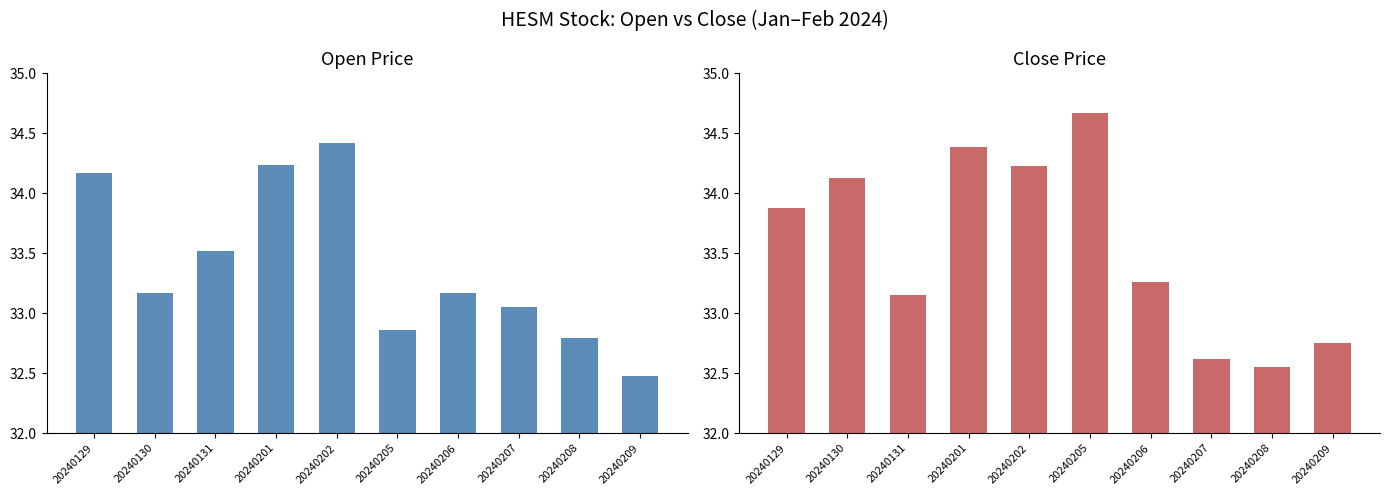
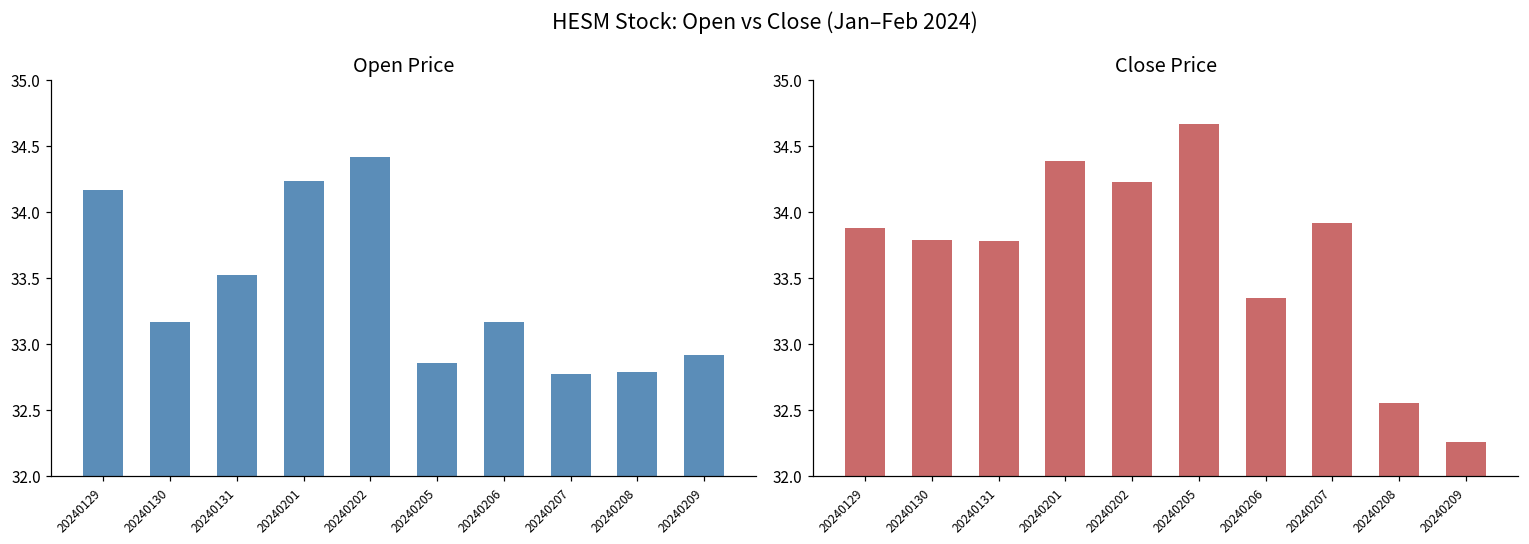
  {
    "Open Price": {
      "20240129": 34.17,
      "20240130": 33.17,
      "20240131": 33.52,
      "20240201": 34.24,
      "20240202": 34.42,
      "20240205": 32.86,
      "20240206": 33.17,
-     "20240207": 33.05,
+     "20240207": 32.77,
      "20240208": 32.79,
-     "20240209": 32.48
+     "20240209": 32.92
    },
    "Close Price": {
      "20240129": 33.88,
-     "20240130": 34.13,
-     "20240131": 33.15,
+     "20240130": 33.79,
+     "20240131": 33.78,
      "20240201": 34.39,
      "20240202": 34.23,
      "20240205": 34.67,
-     "20240206": 33.26,
-     "20240207": 32.62,
+     "20240206": 33.35,
+     "20240207": 33.92,
      "20240208": 32.55,
-     "20240209": 32.75
+     "20240209": 32.26
    }
  }
